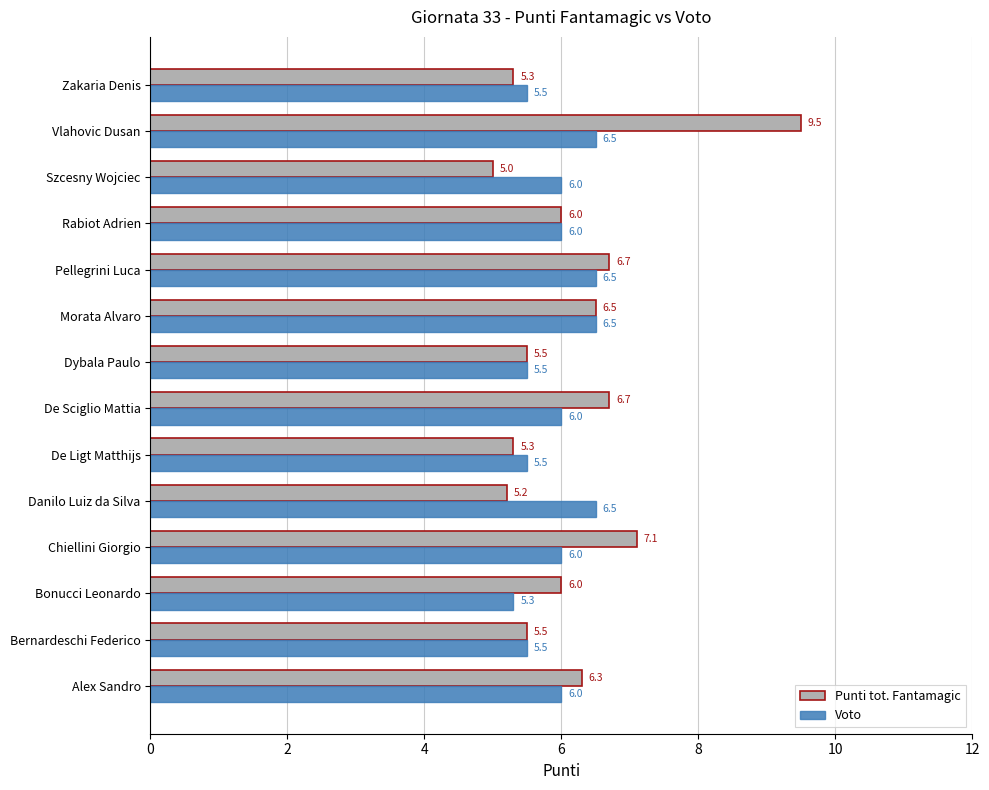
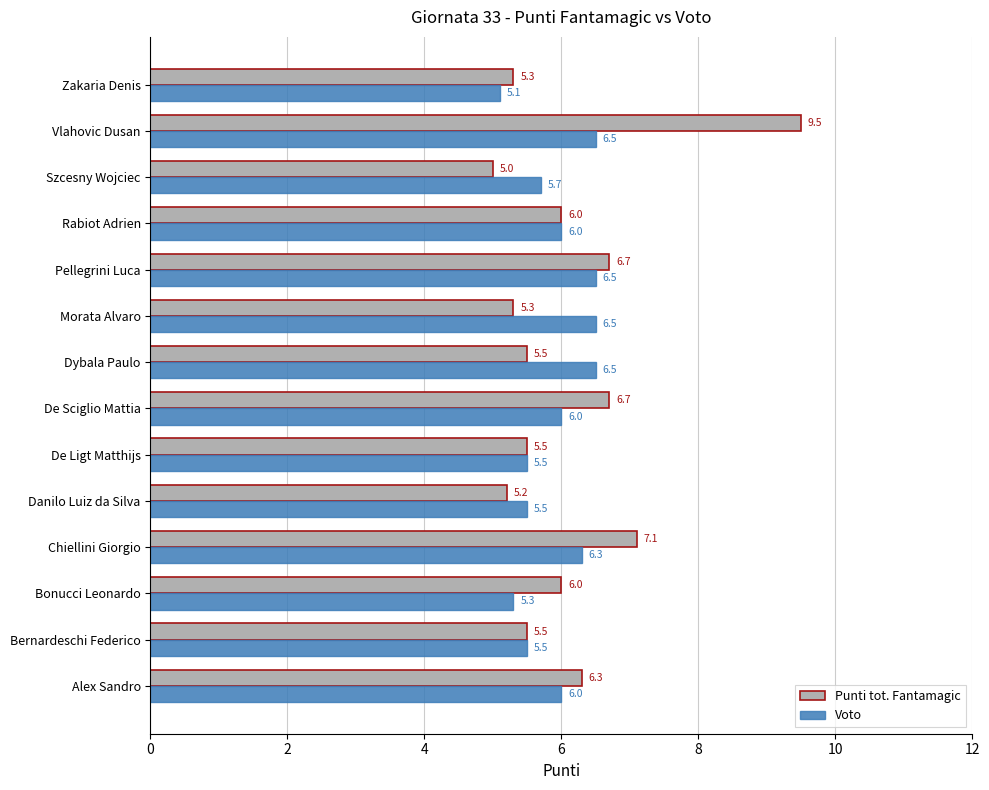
  {
    "Punti tot. Fantamagic": {
      "Zakaria Denis": 5.3,
      "Vlahovic Dusan": 9.5,
      "Szcesny Wojciec": 5.0,
      "Rabiot Adrien": 6.0,
      "Pellegrini Luca": 6.7,
-     "Morata Alvaro": 6.5,
+     "Morata Alvaro": 5.3,
      "Dybala Paulo": 5.5,
      "De Sciglio Mattia": 6.7,
-     "De Ligt Matthijs": 5.3,
+     "De Ligt Matthijs": 5.5,
      "Danilo Luiz da Silva": 5.2,
      "Chiellini Giorgio": 7.1,
      "Bonucci Leonardo": 6.0,
      "Bernardeschi Federico": 5.5,
      "Alex Sandro": 6.3
    },
    "Voto": {
-     "Zakaria Denis": 5.5,
+     "Zakaria Denis": 5.1,
      "Vlahovic Dusan": 6.5,
-     "Szcesny Wojciec": 6.0,
+     "Szcesny Wojciec": 5.7,
      "Rabiot Adrien": 6.0,
      "Pellegrini Luca": 6.5,
      "Morata Alvaro": 6.5,
-     "Dybala Paulo": 5.5,
+     "Dybala Paulo": 6.5,
      "De Sciglio Mattia": 6.0,
      "De Ligt Matthijs": 5.5,
-     "Danilo Luiz da Silva": 6.5,
-     "Chiellini Giorgio": 6.0,
+     "Danilo Luiz da Silva": 5.5,
+     "Chiellini Giorgio": 6.3,
      "Bonucci Leonardo": 5.3,
      "Bernardeschi Federico": 5.5,
      "Alex Sandro": 6.0
    }
  }
